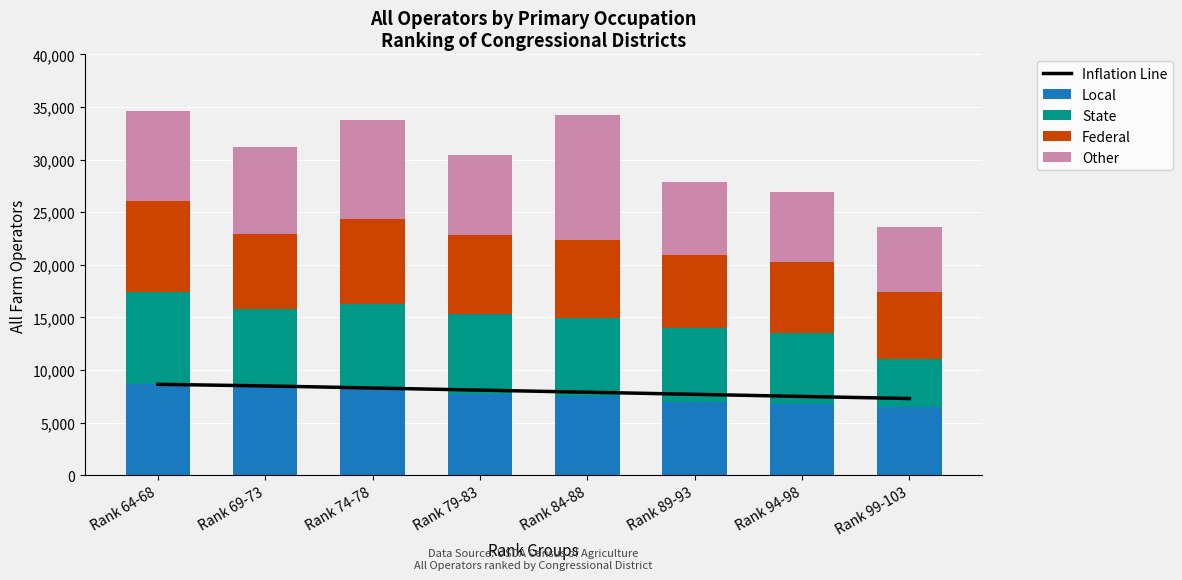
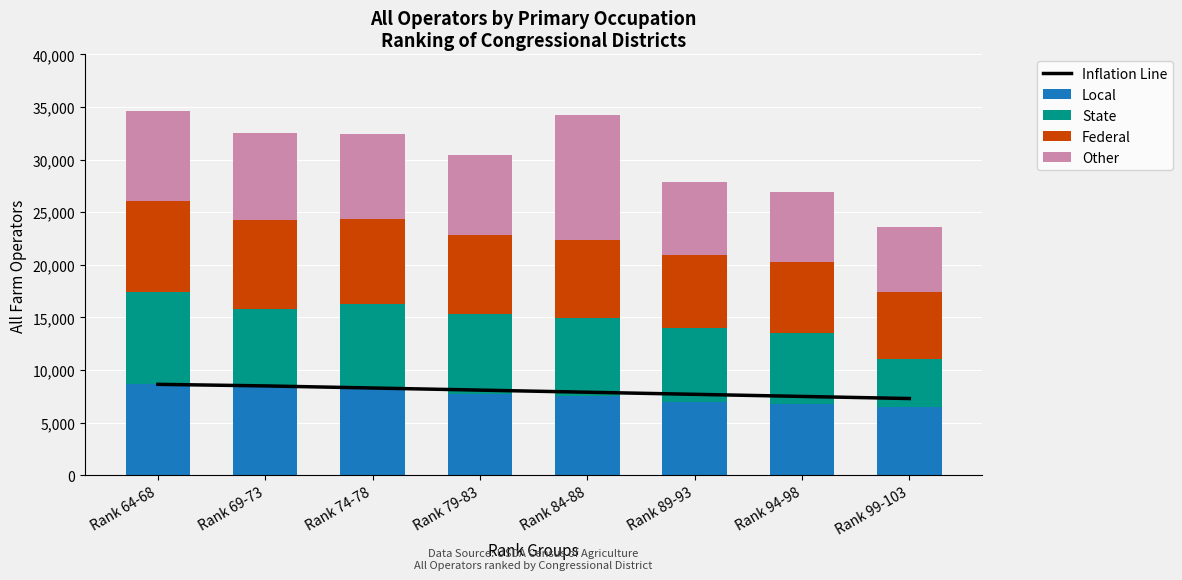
  {
    "Inflation Line": {
      "Rank 64-68": "8,700",
      "Rank 69-73": "8,500",
      "Rank 74-78": "8,300",
      "Rank 79-83": "8,100",
      "Rank 84-88": "7,900",
      "Rank 89-93": "7,700",
      "Rank 94-98": "7,500",
      "Rank 99-103": "7,300"
    },
    "Local": {
      "Rank 64-68": "8,700",
      "Rank 69-73": "8,600",
      "Rank 74-78": "8,200",
      "Rank 79-83": "7,700",
      "Rank 84-88": "7,500",
      "Rank 89-93": "7,000",
      "Rank 94-98": "6,800",
      "Rank 99-103": "6,500"
    },
    "State": {
      "Rank 64-68": "8,700",
      "Rank 69-73": "7,200",
      "Rank 74-78": "8,100",
      "Rank 79-83": "7,600",
      "Rank 84-88": "7,500",
      "Rank 89-93": "7,000",
      "Rank 94-98": "6,800",
      "Rank 99-103": "4,600"
    },
    "Federal": {
      "Rank 64-68": "8,600",
-     "Rank 69-73": "7,100",
+     "Rank 69-73": "8,500",
      "Rank 74-78": "8,100",
      "Rank 79-83": "7,600",
      "Rank 84-88": "7,400",
      "Rank 89-93": "7,000",
      "Rank 94-98": "6,700",
      "Rank 99-103": "6,300"
    },
    "Other": {
      "Rank 64-68": "8,600",
      "Rank 69-73": "8,200",
-     "Rank 74-78": "9,400",
+     "Rank 74-78": "8,000",
      "Rank 79-83": "7,600",
      "Rank 84-88": "11,900",
      "Rank 89-93": "7,000",
      "Rank 94-98": "6,700",
      "Rank 99-103": "6,200"
    }
  }
